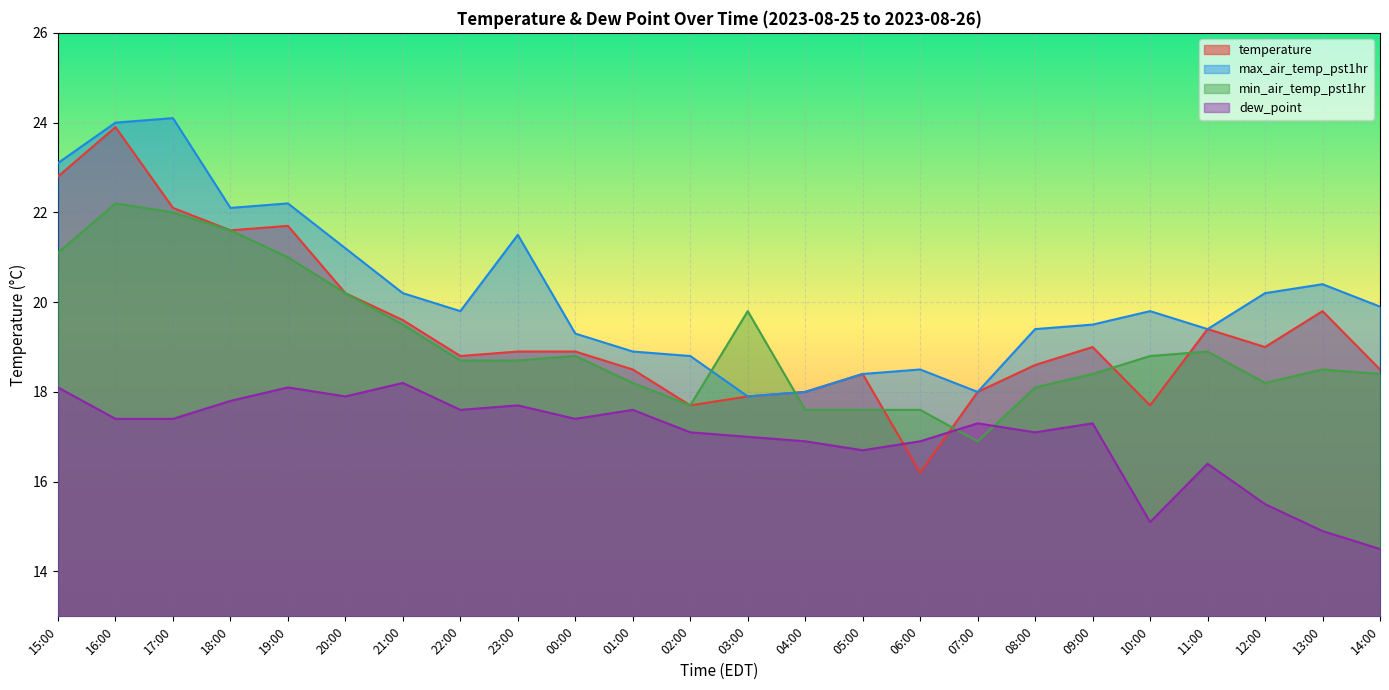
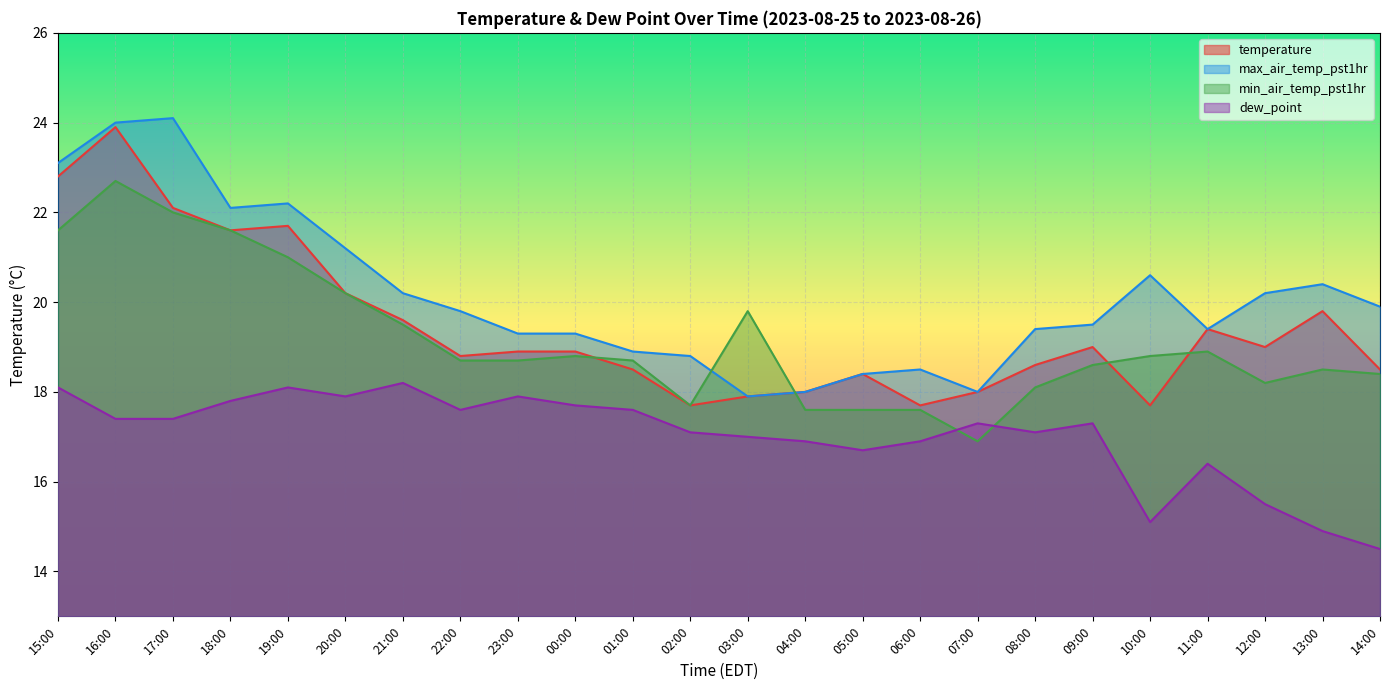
  {
    "temperature": {
      "15:00": 22.8,
      "16:00": 23.9,
      "17:00": 22.1,
      "19:00": 21.7,
      "21:00": 19.6,
      "22:00": 18.8,
      "23:00": 18.9,
      "00:00": 18.9,
      "01:00": 18.5,
-     "06:00": 16.2,
+     "06:00": 17.7,
      "08:00": 18.6,
      "09:00": 19.0,
      "10:00": 17.7,
      "12:00": 19.0,
      "13:00": 19.8,
      "14:00": 18.5
    },
    "max_air_temp_pst1hr": {
      "15:00": 23.1,
      "16:00": 24.0,
      "17:00": 24.1,
      "18:00": 22.1,
      "19:00": 22.2,
      "20:00": 21.2,
      "21:00": 20.2,
      "22:00": 19.8,
-     "23:00": 21.5,
+     "23:00": 19.3,
      "00:00": 19.3,
      "01:00": 18.9,
      "02:00": 18.8,
      "06:00": 18.5,
      "08:00": 19.4,
      "09:00": 19.5,
-     "10:00": 19.8,
+     "10:00": 20.6,
      "12:00": 20.2,
      "13:00": 20.4,
      "14:00": 19.9
    },
    "min_air_temp_pst1hr": {
-     "15:00": 21.1,
-     "16:00": 22.2,
+     "15:00": 21.6,
+     "16:00": 22.7,
      "17:00": 22.0,
      "19:00": 21.0,
      "21:00": 19.5,
      "22:00": 18.7,
      "23:00": 18.7,
      "00:00": 18.8,
-     "01:00": 18.2,
+     "01:00": 18.7,
      "03:00": 19.8,
      "04:00": 17.6,
      "05:00": 17.6,
      "06:00": 17.6,
      "07:00": 16.9,
      "08:00": 18.1,
-     "09:00": 18.4,
+     "09:00": 18.6,
      "10:00": 18.8,
      "11:00": 18.9,
      "12:00": 18.2,
      "13:00": 18.5,
      "14:00": 18.4
    },
    "dew_point": {
      "15:00": 18.1,
      "16:00": 17.4,
      "17:00": 17.4,
      "18:00": 17.8,
      "19:00": 18.1,
      "20:00": 17.9,
      "21:00": 18.2,
      "22:00": 17.6,
-     "23:00": 17.7,
-     "00:00": 17.4,
+     "23:00": 17.9,
+     "00:00": 17.7,
      "01:00": 17.6,
      "02:00": 17.1,
      "03:00": 17.0,
      "04:00": 16.9,
      "05:00": 16.7,
      "06:00": 16.9,
      "07:00": 17.3,
      "08:00": 17.1,
      "09:00": 17.3,
      "10:00": 15.1,
      "11:00": 16.4,
      "12:00": 15.5,
      "13:00": 14.9,
      "14:00": 14.5
    }
  }
